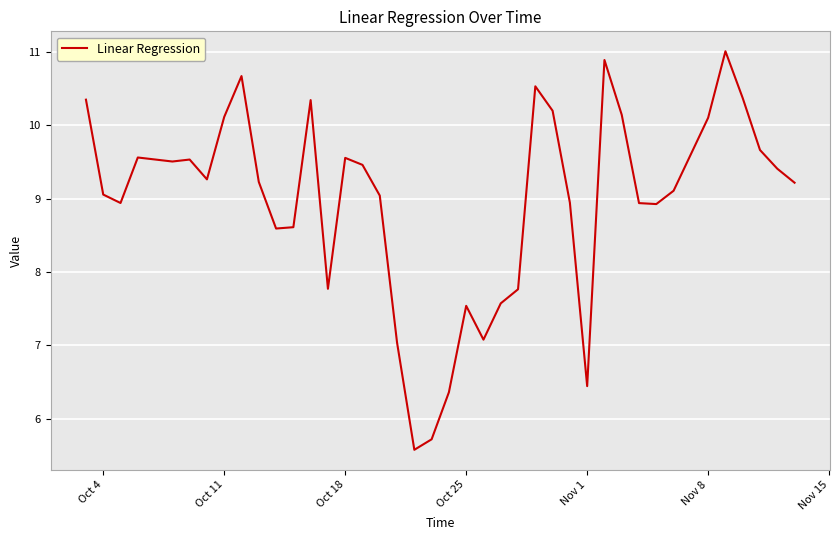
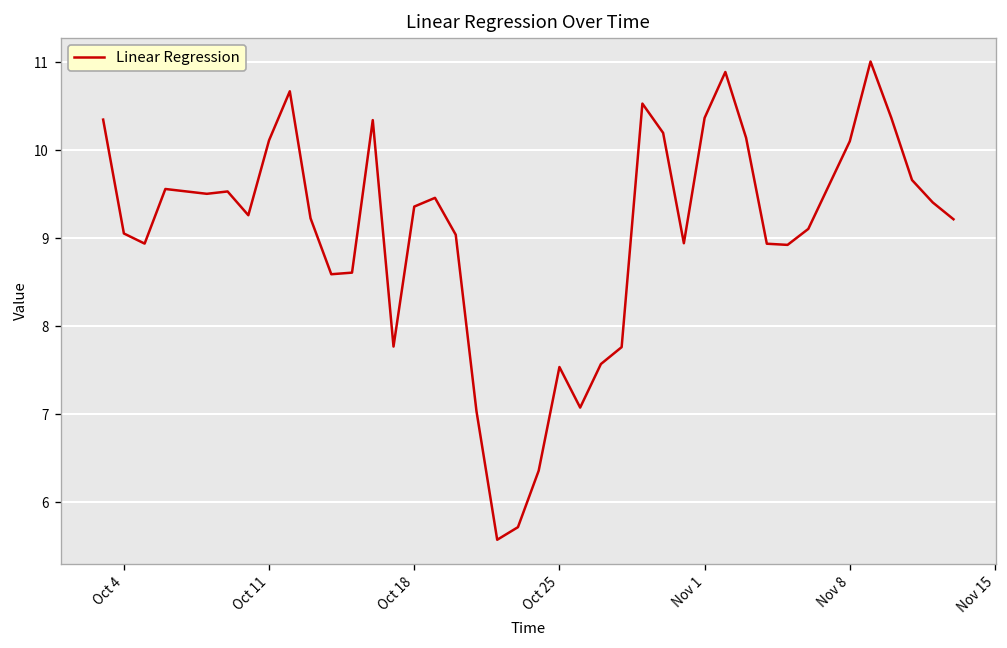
  {
    "Oct 4": 9.1,
    "Oct 11": 10.1,
-   "Oct 18": 9.6,
+   "Oct 18": 9.4,
    "Oct 25": 7.5,
-   "Nov 1": 6.4,
+   "Nov 1": 10.4,
    "Nov 8": 10.1
  }
